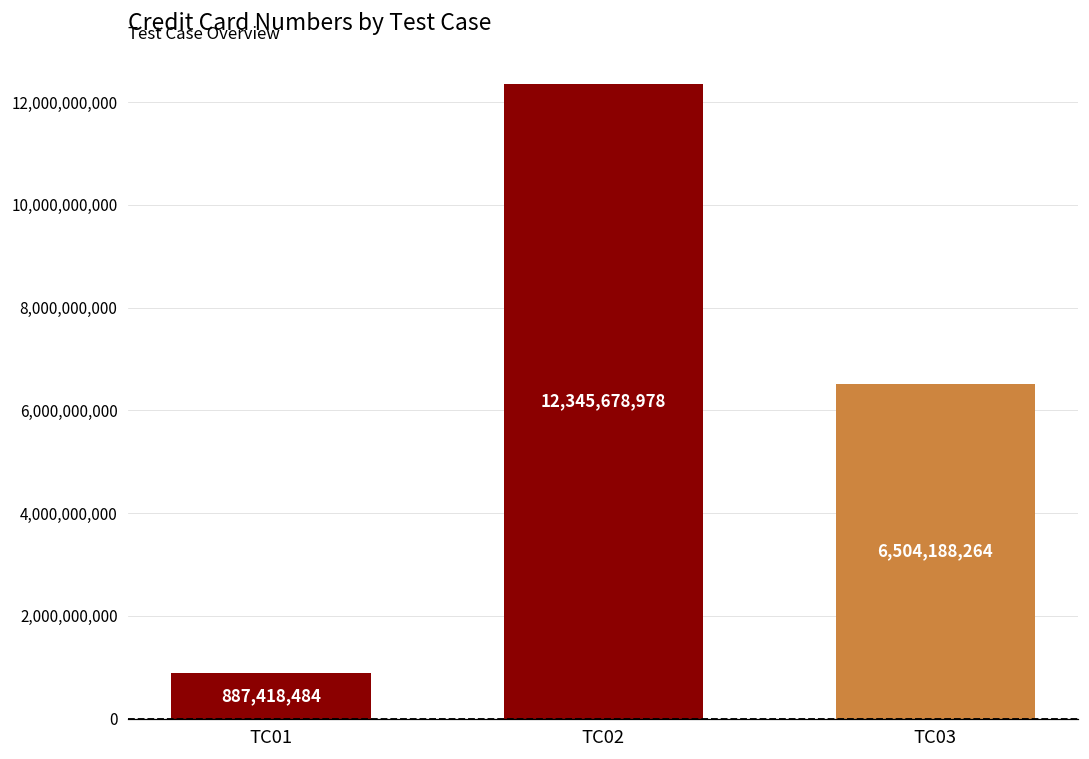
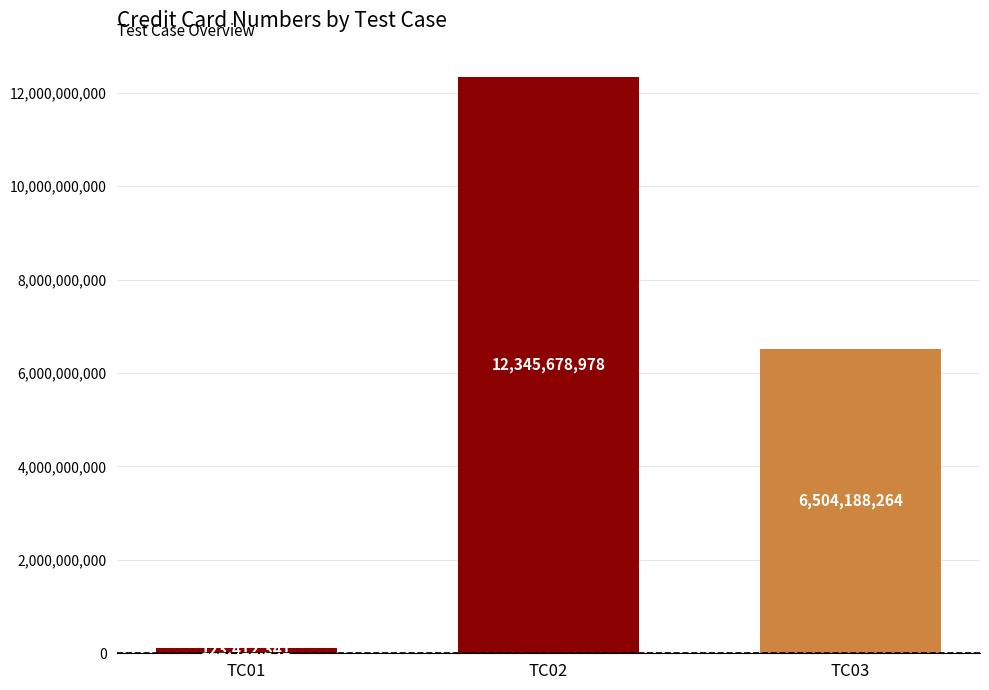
  {
-   "TC01": "900,000,000"
+   "TC01": "100,000,000"
  }
